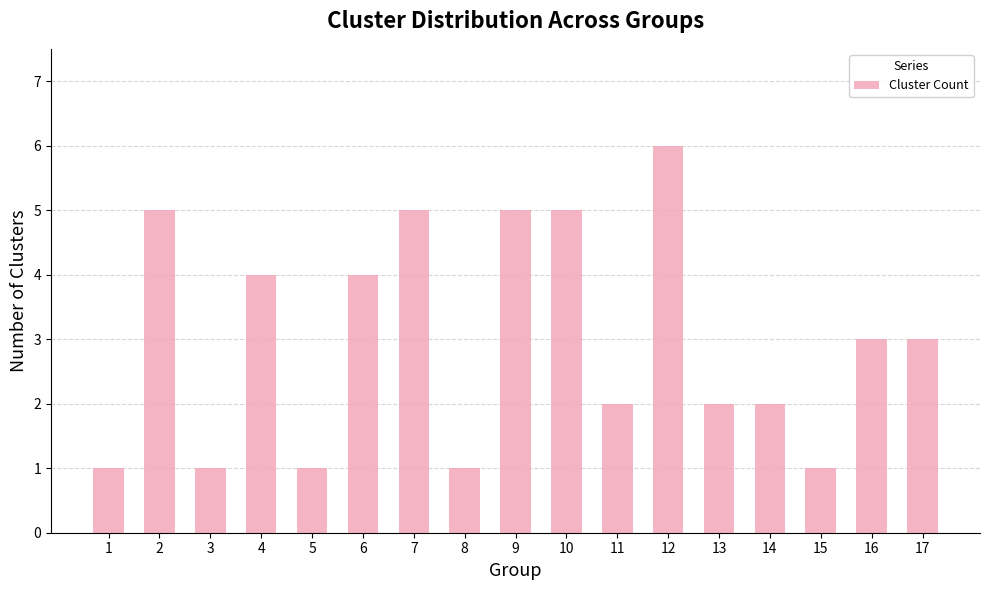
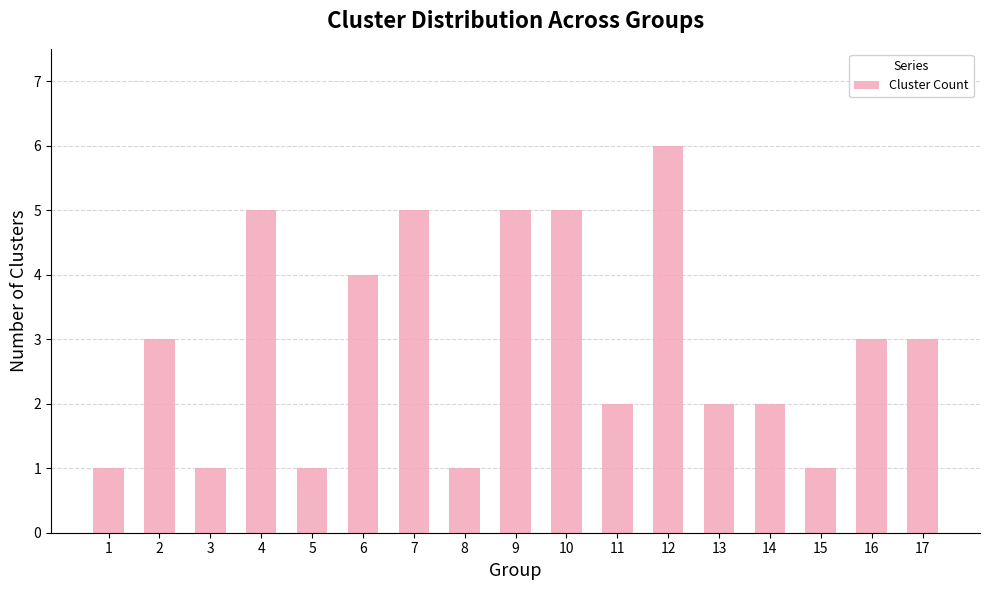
  {
    "1": 1,
-   "2": 5,
+   "2": 3,
    "3": 1,
-   "4": 4,
+   "4": 5,
    "5": 1,
    "6": 4,
    "7": 5,
    "8": 1,
    "9": 5,
    "10": 5,
    "11": 2,
    "12": 6,
    "13": 2,
    "14": 2,
    "15": 1,
    "16": 3,
    "17": 3
  }
